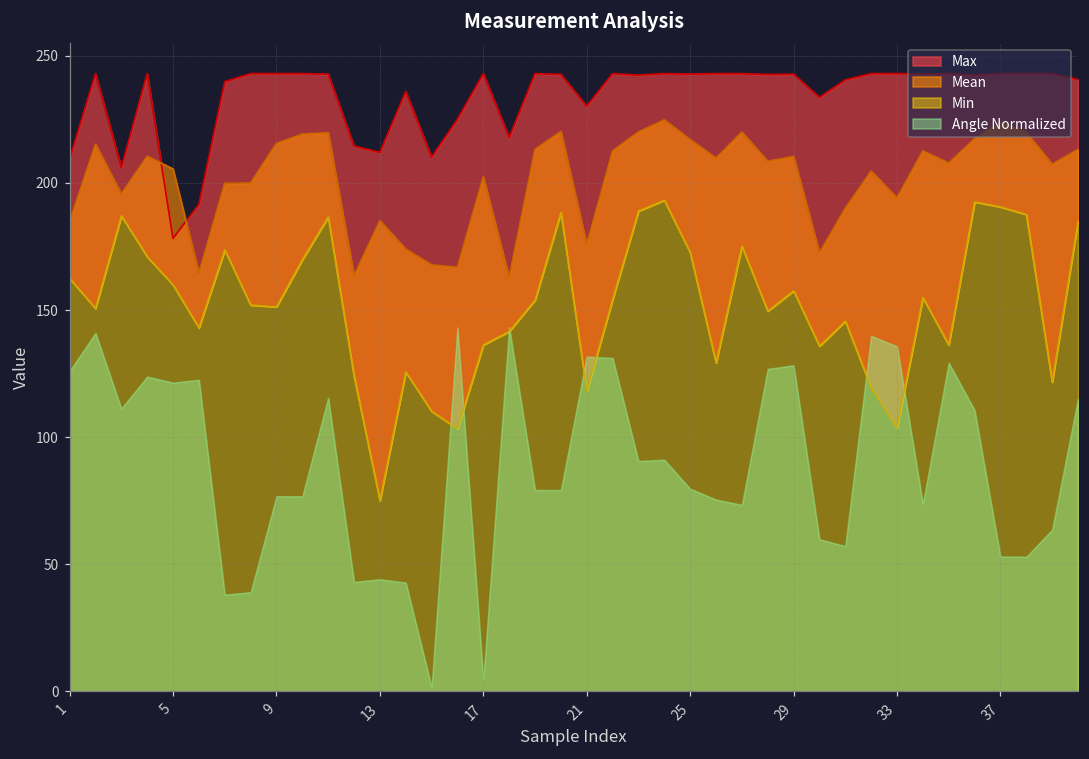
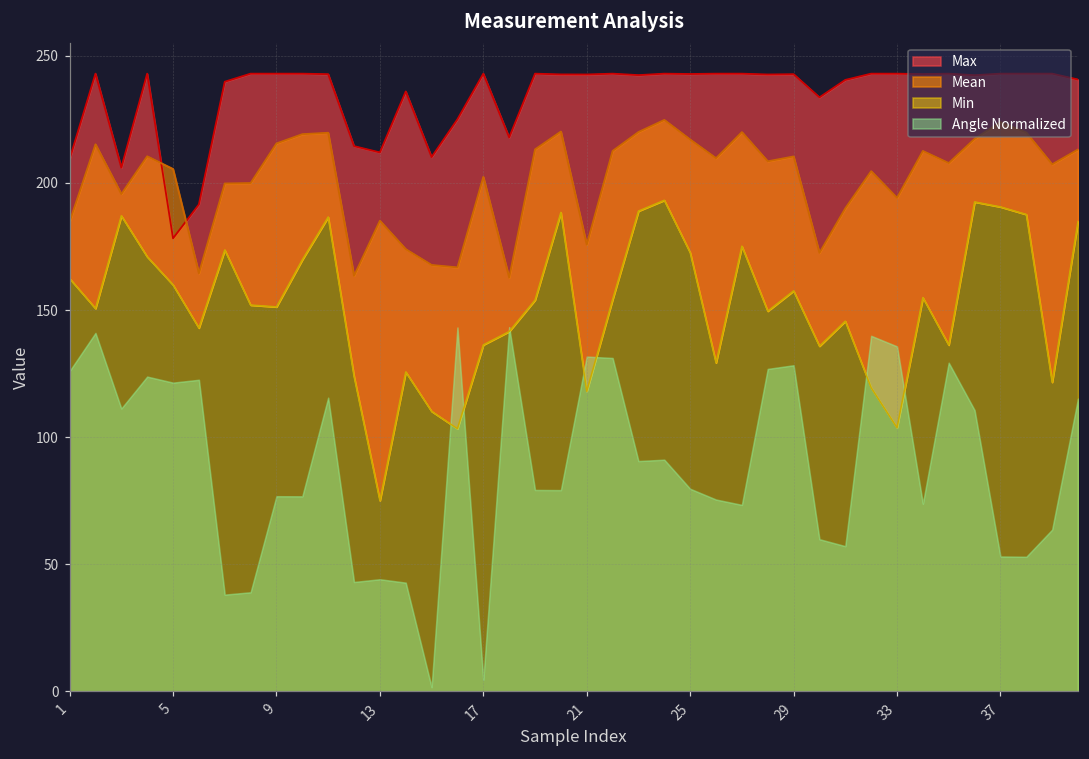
  {
    "Max": {
      "1": 209,
      "5": 178,
      "9": 243,
      "13": 212,
      "17": 243,
-     "21": 230,
+     "21": 243,
      "25": 243,
      "29": 243,
      "33": 243
    },
    "Angle Normalized": {
      "1": 126,
      "5": 121,
      "9": 77,
      "13": 44,
      "17": 5,
      "21": 132,
      "25": 80,
      "29": 128,
      "33": 136,
      "37": 53
    }
  }
